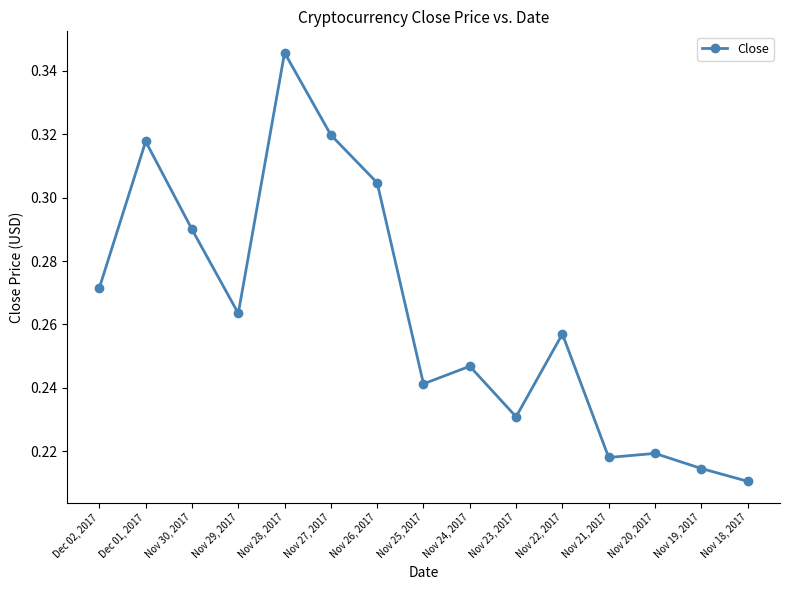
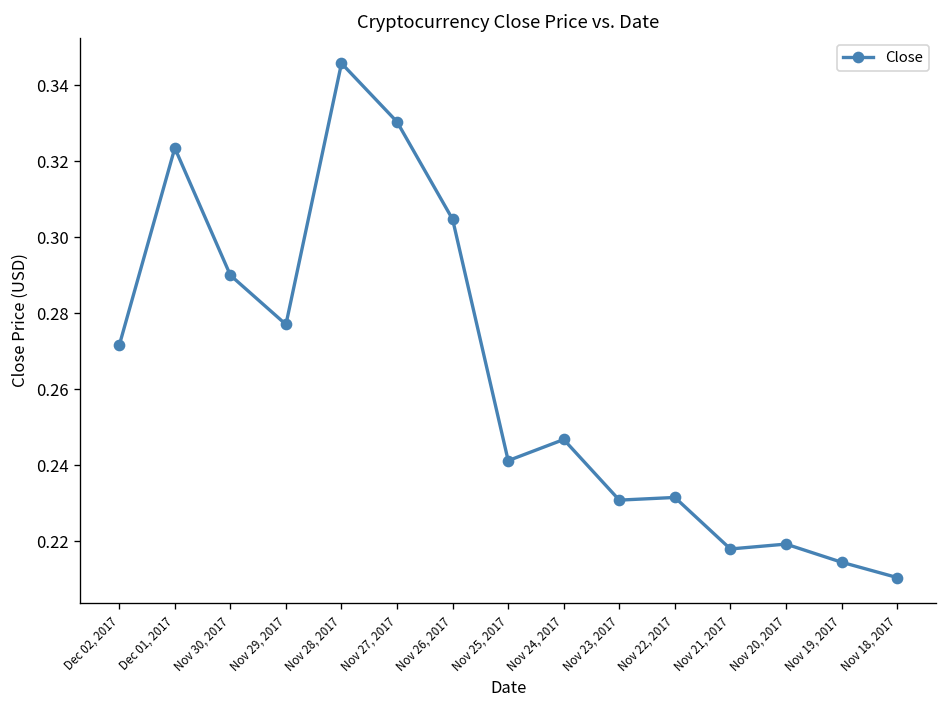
  {
    "Dec 02, 2017": 0.272,
-   "Dec 01, 2017": 0.318,
+   "Dec 01, 2017": 0.323,
    "Nov 30, 2017": 0.290,
-   "Nov 29, 2017": 0.263,
+   "Nov 29, 2017": 0.277,
    "Nov 28, 2017": 0.346,
-   "Nov 27, 2017": 0.320,
+   "Nov 27, 2017": 0.330,
    "Nov 26, 2017": 0.305,
    "Nov 25, 2017": 0.241,
    "Nov 24, 2017": 0.247,
    "Nov 23, 2017": 0.231,
-   "Nov 22, 2017": 0.257,
+   "Nov 22, 2017": 0.232,
    "Nov 21, 2017": 0.218,
    "Nov 20, 2017": 0.219,
    "Nov 19, 2017": 0.215,
    "Nov 18, 2017": 0.210
  }
